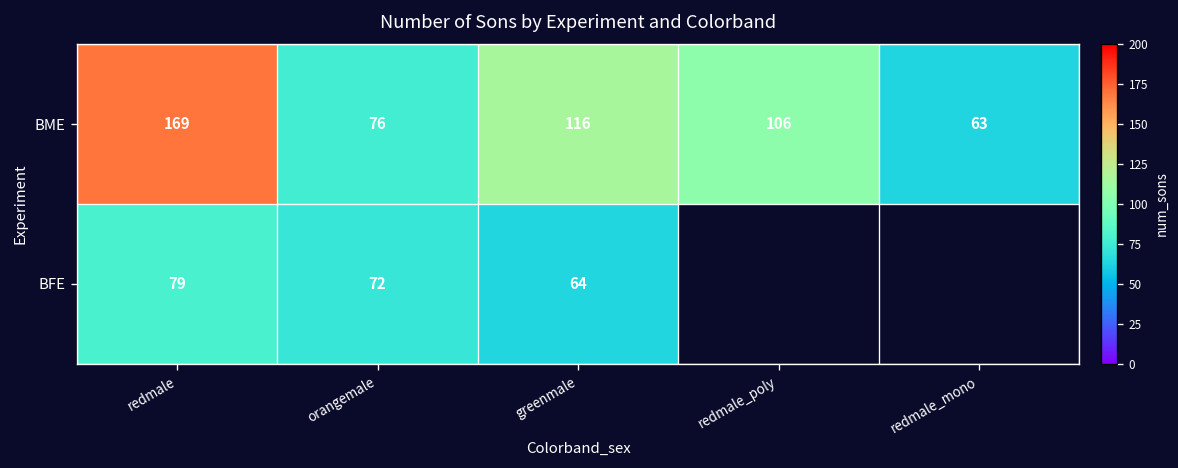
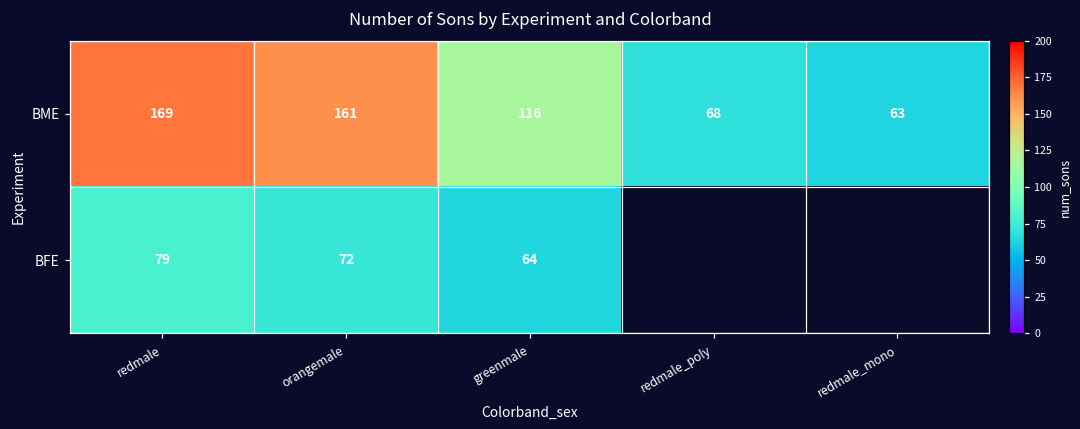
  {
    "BME": {
      "redmale": 169,
-     "orangemale": 76,
+     "orangemale": 161,
      "greenmale": 116,
-     "redmale_poly": 106,
+     "redmale_poly": 68,
      "redmale_mono": 63
    },
    "BFE": {
      "redmale": 79,
      "orangemale": 72,
      "greenmale": 64
    }
  }
